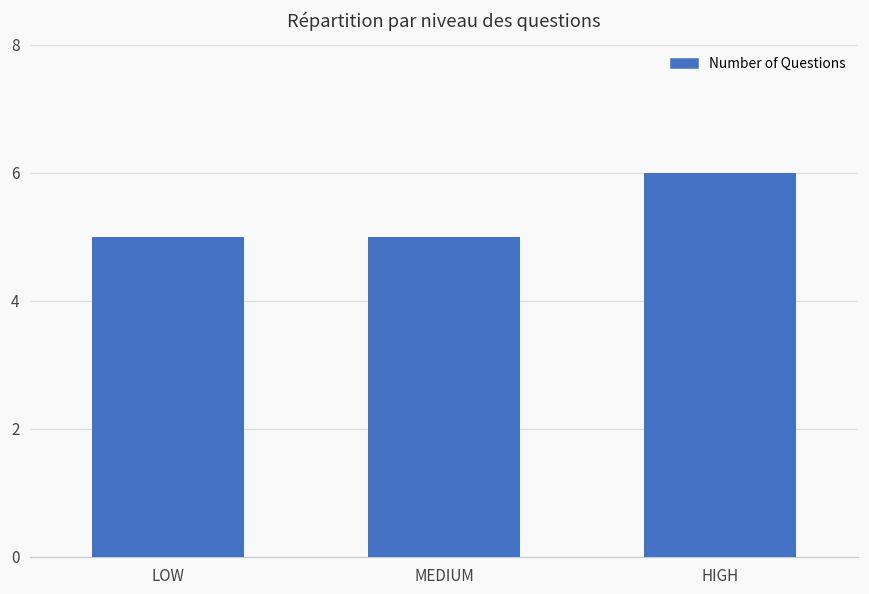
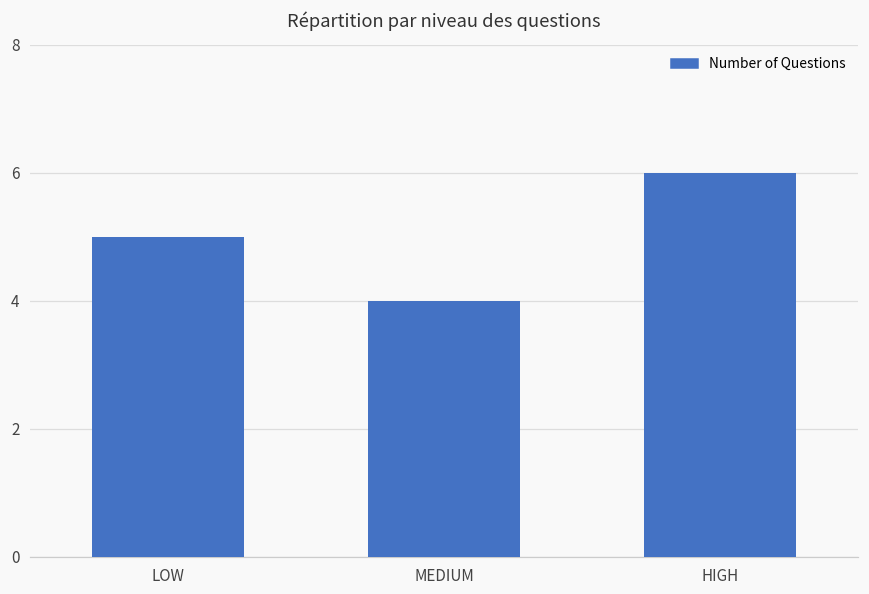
  {
    "LOW": 5,
-   "MEDIUM": 5,
+   "MEDIUM": 4,
    "HIGH": 6
  }
